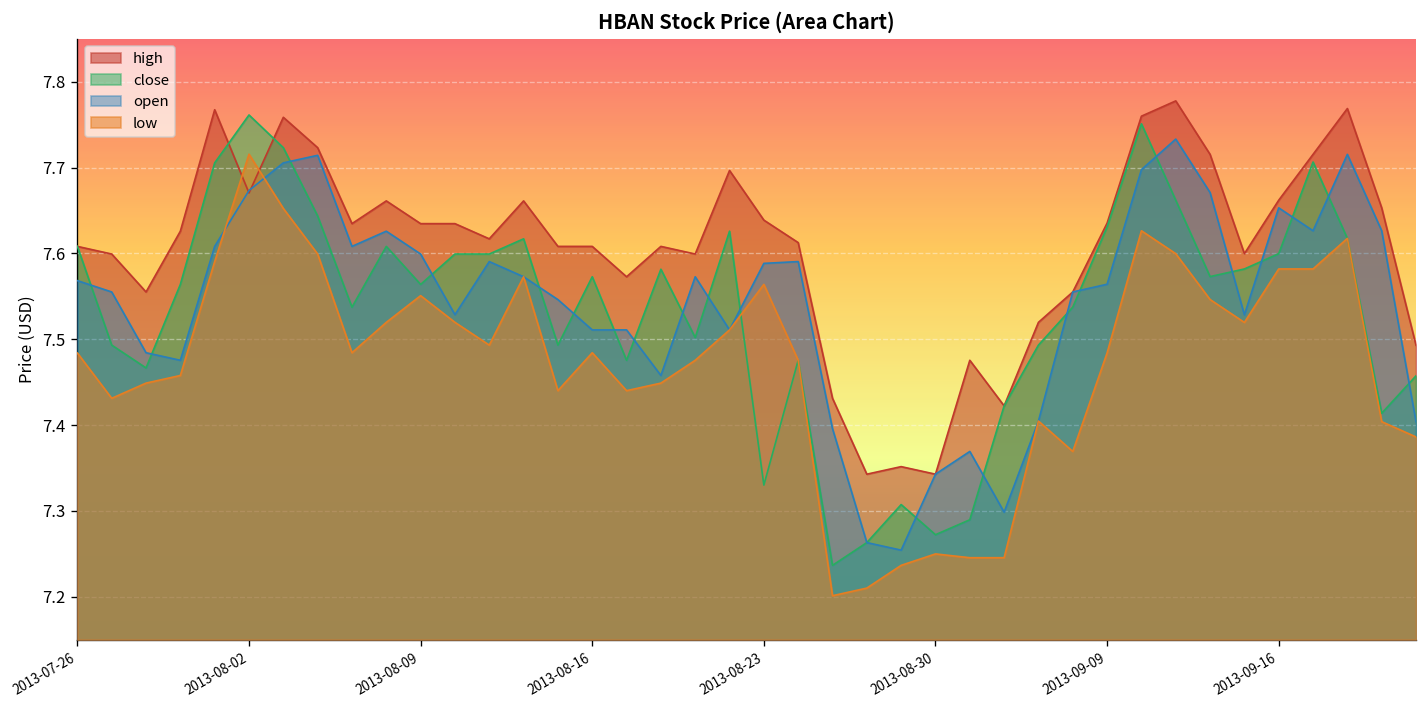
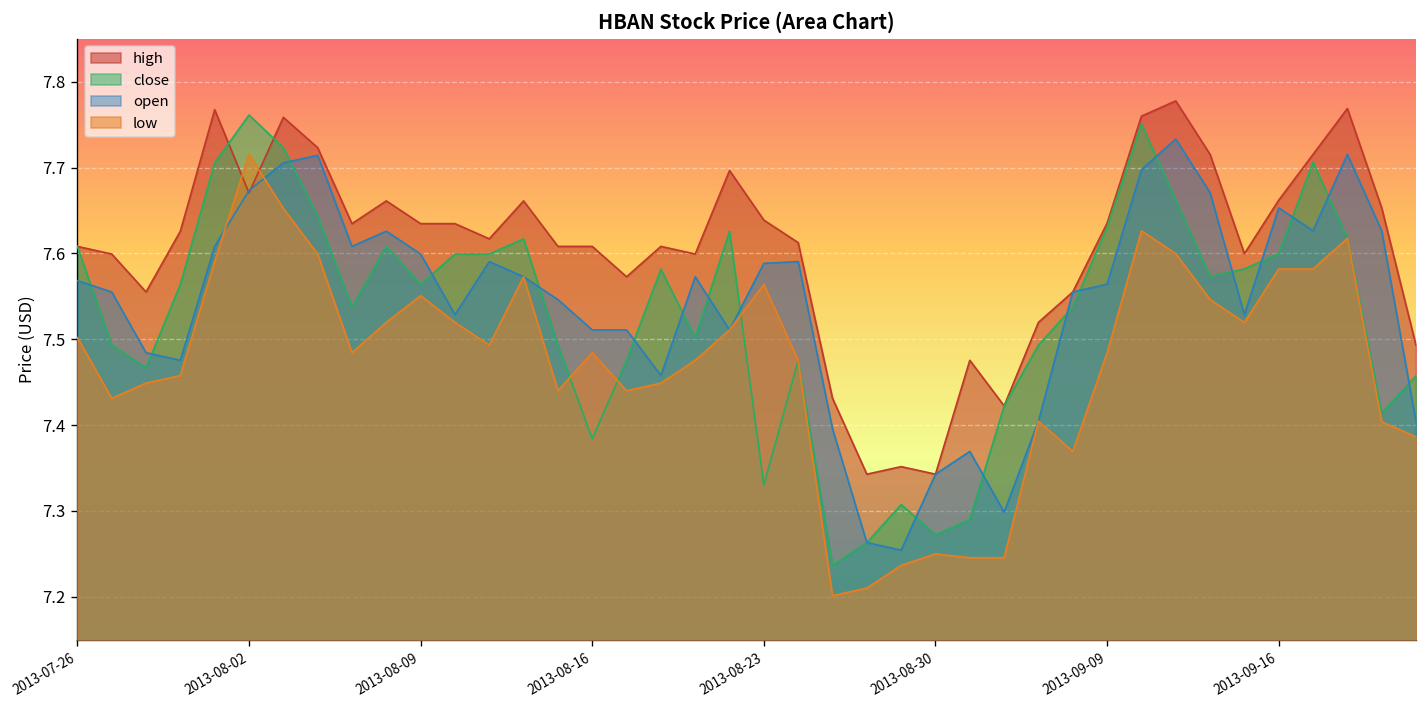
  {
    "high": {
      "2013-08-09": 7.63,
      "2013-08-16": 7.61,
      "2013-08-23": 7.64,
      "2013-09-09": 7.64,
      "2013-09-16": 7.66
    },
    "close": {
      "2013-08-02": 7.76,
      "2013-08-09": 7.56,
-     "2013-08-16": 7.57,
+     "2013-08-16": 7.38,
      "2013-08-23": 7.33,
      "2013-08-30": 7.27,
      "2013-09-09": 7.63,
      "2013-09-16": 7.60
    },
    "open": {
      "2013-07-26": 7.57,
      "2013-08-09": 7.60,
      "2013-08-16": 7.51,
      "2013-08-23": 7.59,
      "2013-09-09": 7.56,
      "2013-09-16": 7.65
    },
    "low": {
-     "2013-07-26": 7.48,
+     "2013-07-26": 7.50,
      "2013-08-02": 7.72,
      "2013-08-09": 7.55,
      "2013-08-16": 7.48,
      "2013-08-23": 7.56,
      "2013-08-30": 7.25,
      "2013-09-09": 7.48,
      "2013-09-16": 7.58
    }
  }
